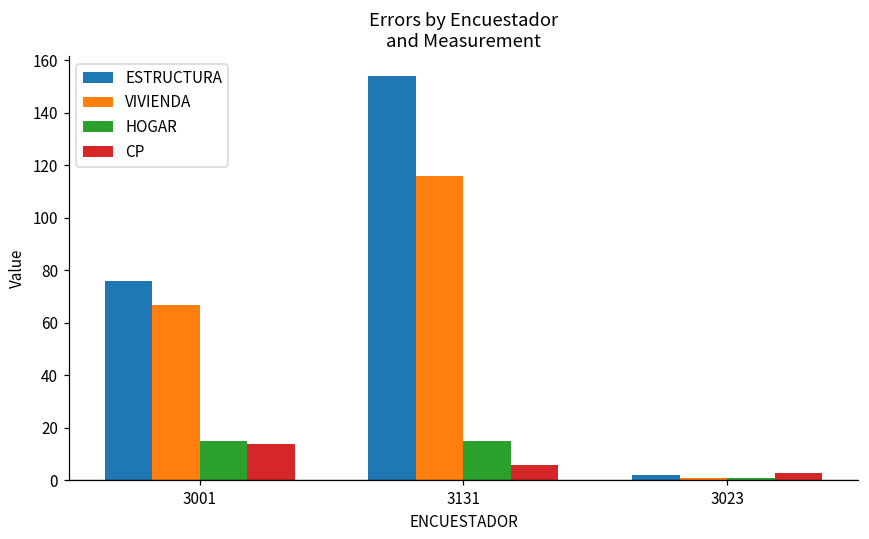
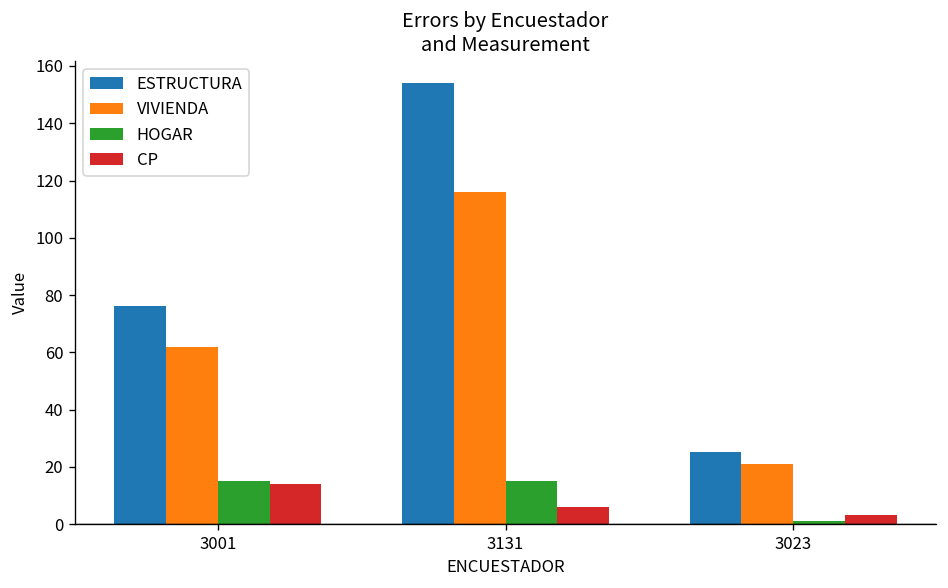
  {
    "ESTRUCTURA": {
      "3001": 76,
      "3131": 154,
-     "3023": 2
+     "3023": 25
    },
    "VIVIENDA": {
-     "3001": 67,
+     "3001": 62,
      "3131": 116,
-     "3023": 1
+     "3023": 21
    },
    "HOGAR": {
      "3001": 15,
      "3131": 15
    },
    "CP": {
      "3001": 14,
      "3131": 6,
      "3023": 3
    }
  }
